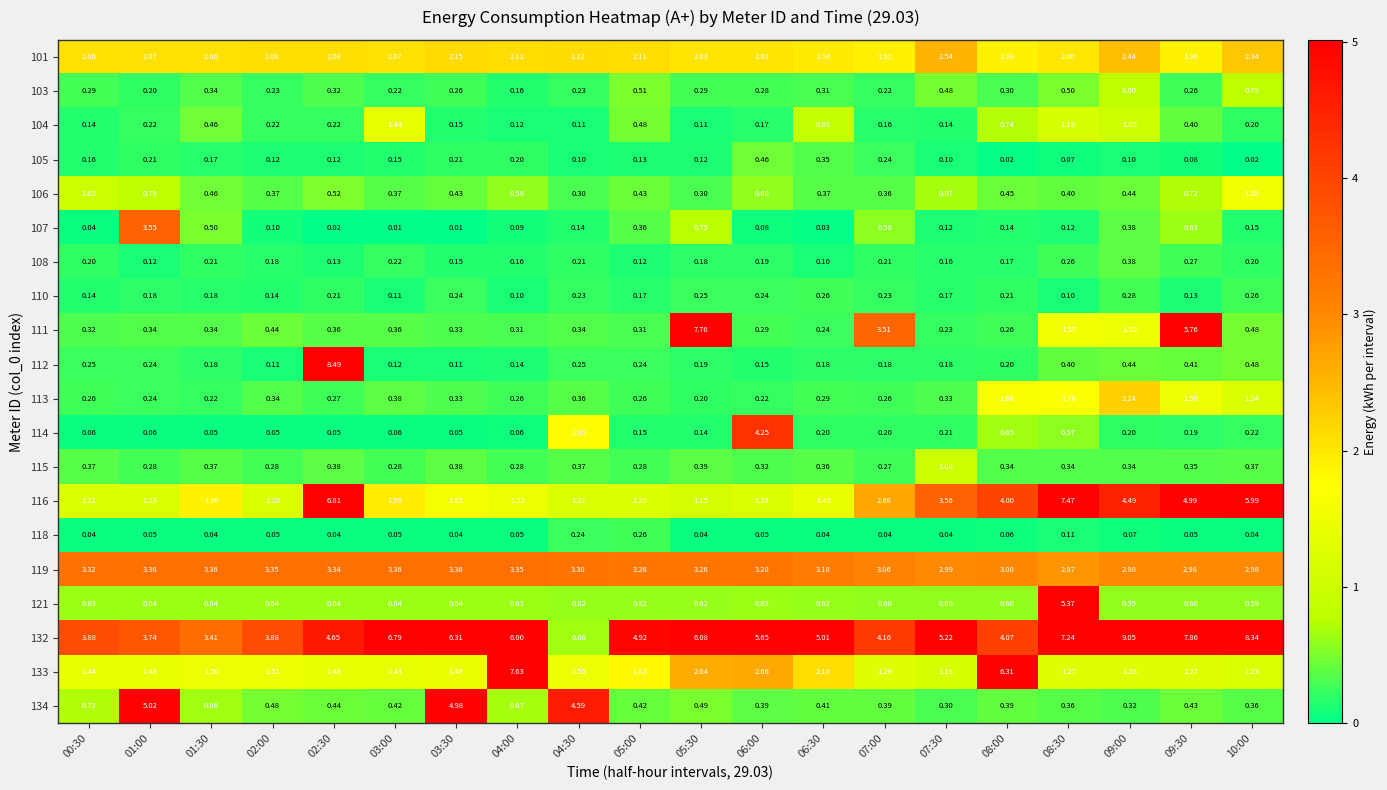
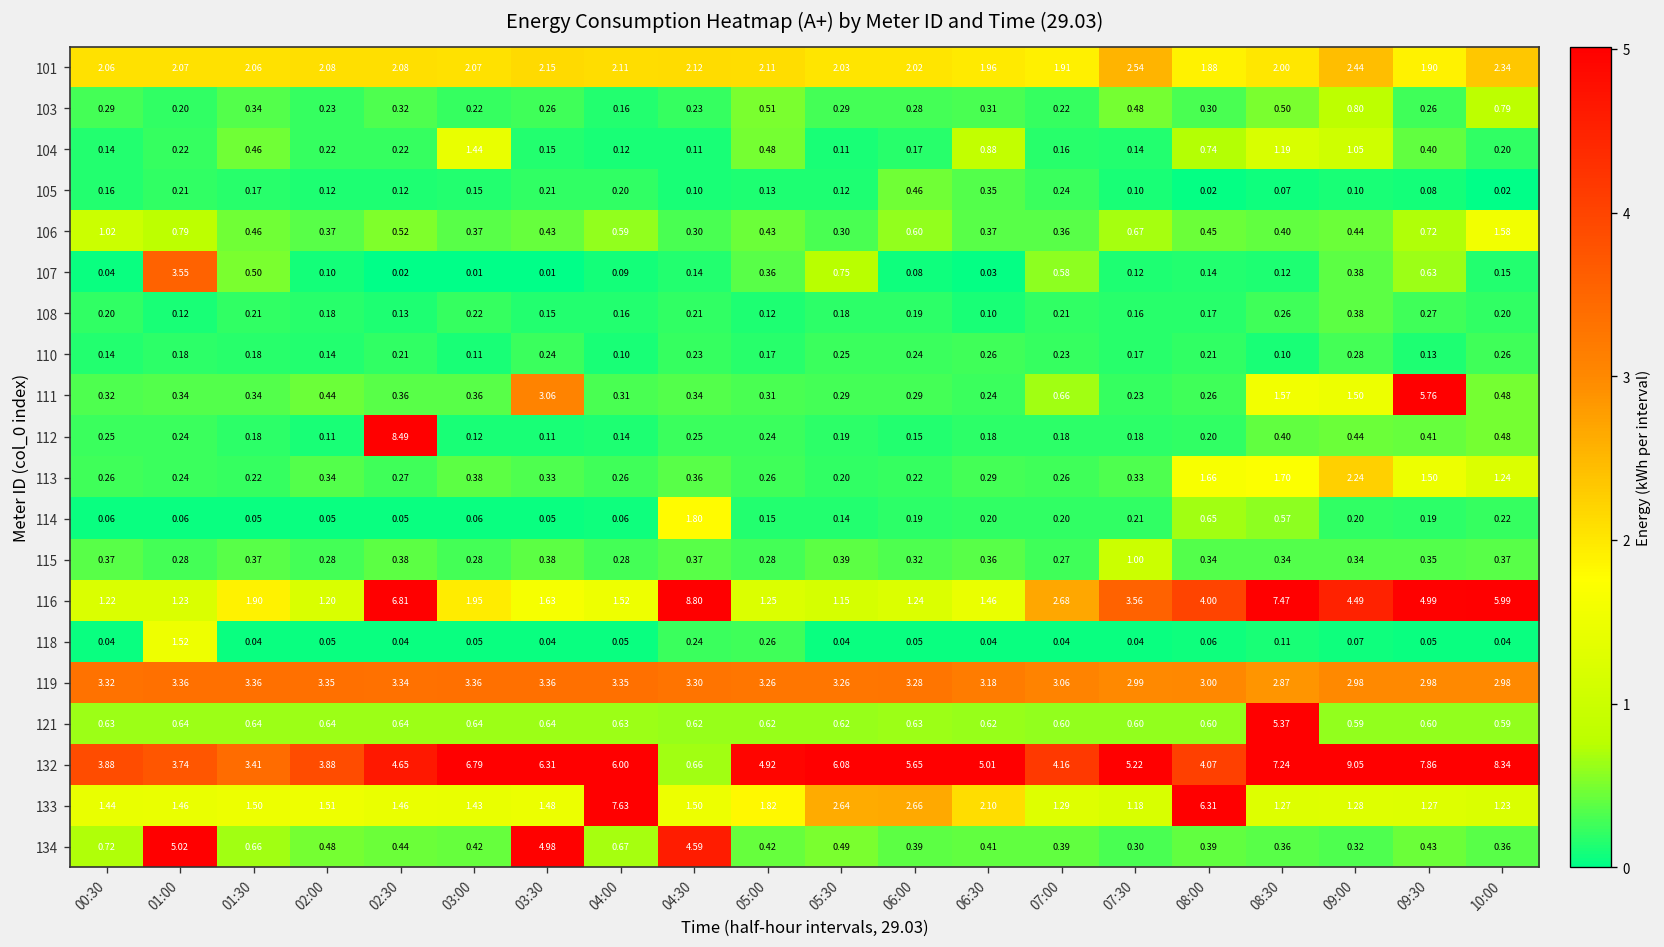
  {
    "111": {
      "00:30": 0.32,
      "01:00": 0.34,
      "01:30": 0.34,
      "02:00": 0.44,
      "02:30": 0.36,
      "03:00": 0.36,
-     "03:30": 0.33,
+     "03:30": 3.06,
      "04:00": 0.31,
      "04:30": 0.34,
      "05:00": 0.31,
-     "05:30": 7.76,
+     "05:30": 0.29,
      "06:00": 0.29,
      "06:30": 0.24,
-     "07:00": 3.51,
+     "07:00": 0.66,
      "07:30": 0.23,
      "08:00": 0.26,
      "08:30": 1.57,
      "09:00": 1.50,
      "09:30": 5.76,
      "10:00": 0.48
    },
    "114": {
      "00:30": 0.06,
      "01:00": 0.06,
      "01:30": 0.05,
      "02:00": 0.05,
      "02:30": 0.05,
      "03:00": 0.06,
      "03:30": 0.05,
      "04:00": 0.06,
      "04:30": 1.80,
      "05:00": 0.15,
      "05:30": 0.14,
-     "06:00": 4.25,
+     "06:00": 0.19,
      "06:30": 0.20,
      "07:00": 0.20,
      "07:30": 0.21,
      "08:00": 0.65,
      "08:30": 0.57,
      "09:00": 0.20,
      "09:30": 0.19,
      "10:00": 0.22
    },
    "116": {
      "00:30": 1.22,
      "01:00": 1.23,
      "01:30": 1.90,
      "02:00": 1.20,
      "02:30": 6.81,
      "03:00": 1.95,
      "03:30": 1.63,
      "04:00": 1.52,
-     "04:30": 1.21,
+     "04:30": 8.80,
      "05:00": 1.25,
      "05:30": 1.15,
      "06:00": 1.24,
      "06:30": 1.46,
      "07:00": 2.68,
      "07:30": 3.56,
      "08:00": 4.00,
      "08:30": 7.47,
      "09:00": 4.49,
      "09:30": 4.99,
      "10:00": 5.99
    },
    "118": {
      "00:30": 0.04,
-     "01:00": 0.05,
+     "01:00": 1.52,
      "01:30": 0.04,
      "02:00": 0.05,
      "02:30": 0.04,
      "03:00": 0.05,
      "03:30": 0.04,
      "04:00": 0.05,
      "04:30": 0.24,
      "05:00": 0.26,
      "05:30": 0.04,
      "06:00": 0.05,
      "06:30": 0.04,
      "07:00": 0.04,
      "07:30": 0.04,
      "08:00": 0.06,
      "08:30": 0.11,
      "09:00": 0.07,
      "09:30": 0.05,
      "10:00": 0.04
    }
  }
